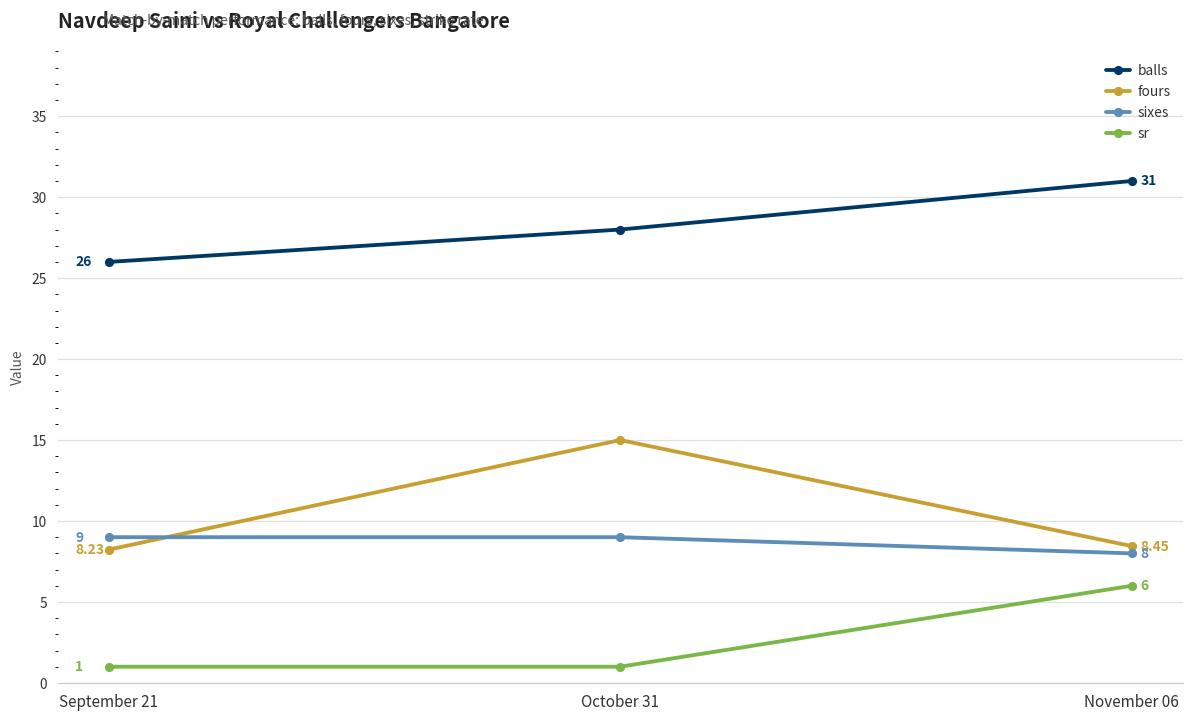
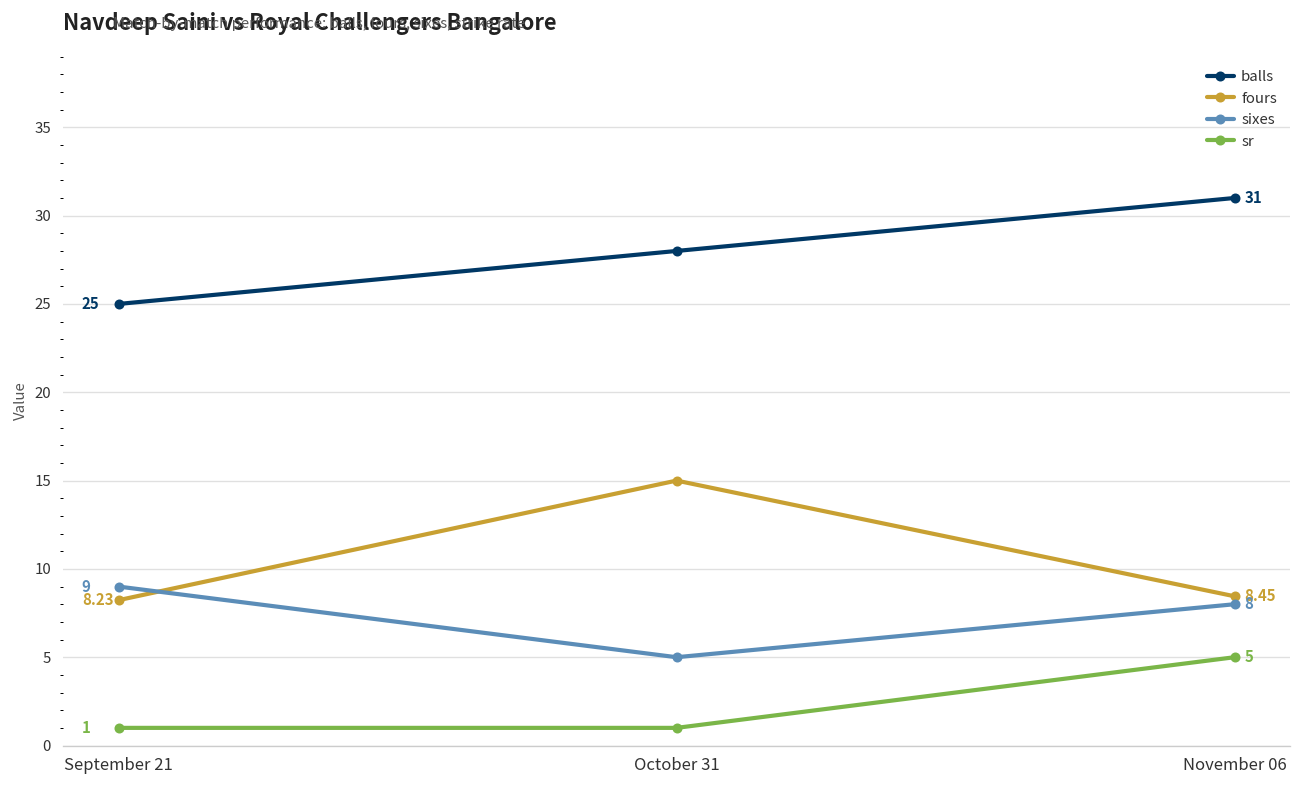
  {
    "balls": {
-     "September 21": 26,
+     "September 21": 25,
      "November 06": 31
    },
    "fours": {
      "September 21": 8.23,
      "November 06": 8.45
    },
    "sixes": {
-     "October 31": 9
+     "October 31": 5
    },
    "sr": {
      "September 21": 1,
-     "November 06": 6
+     "November 06": 5
    }
  }
